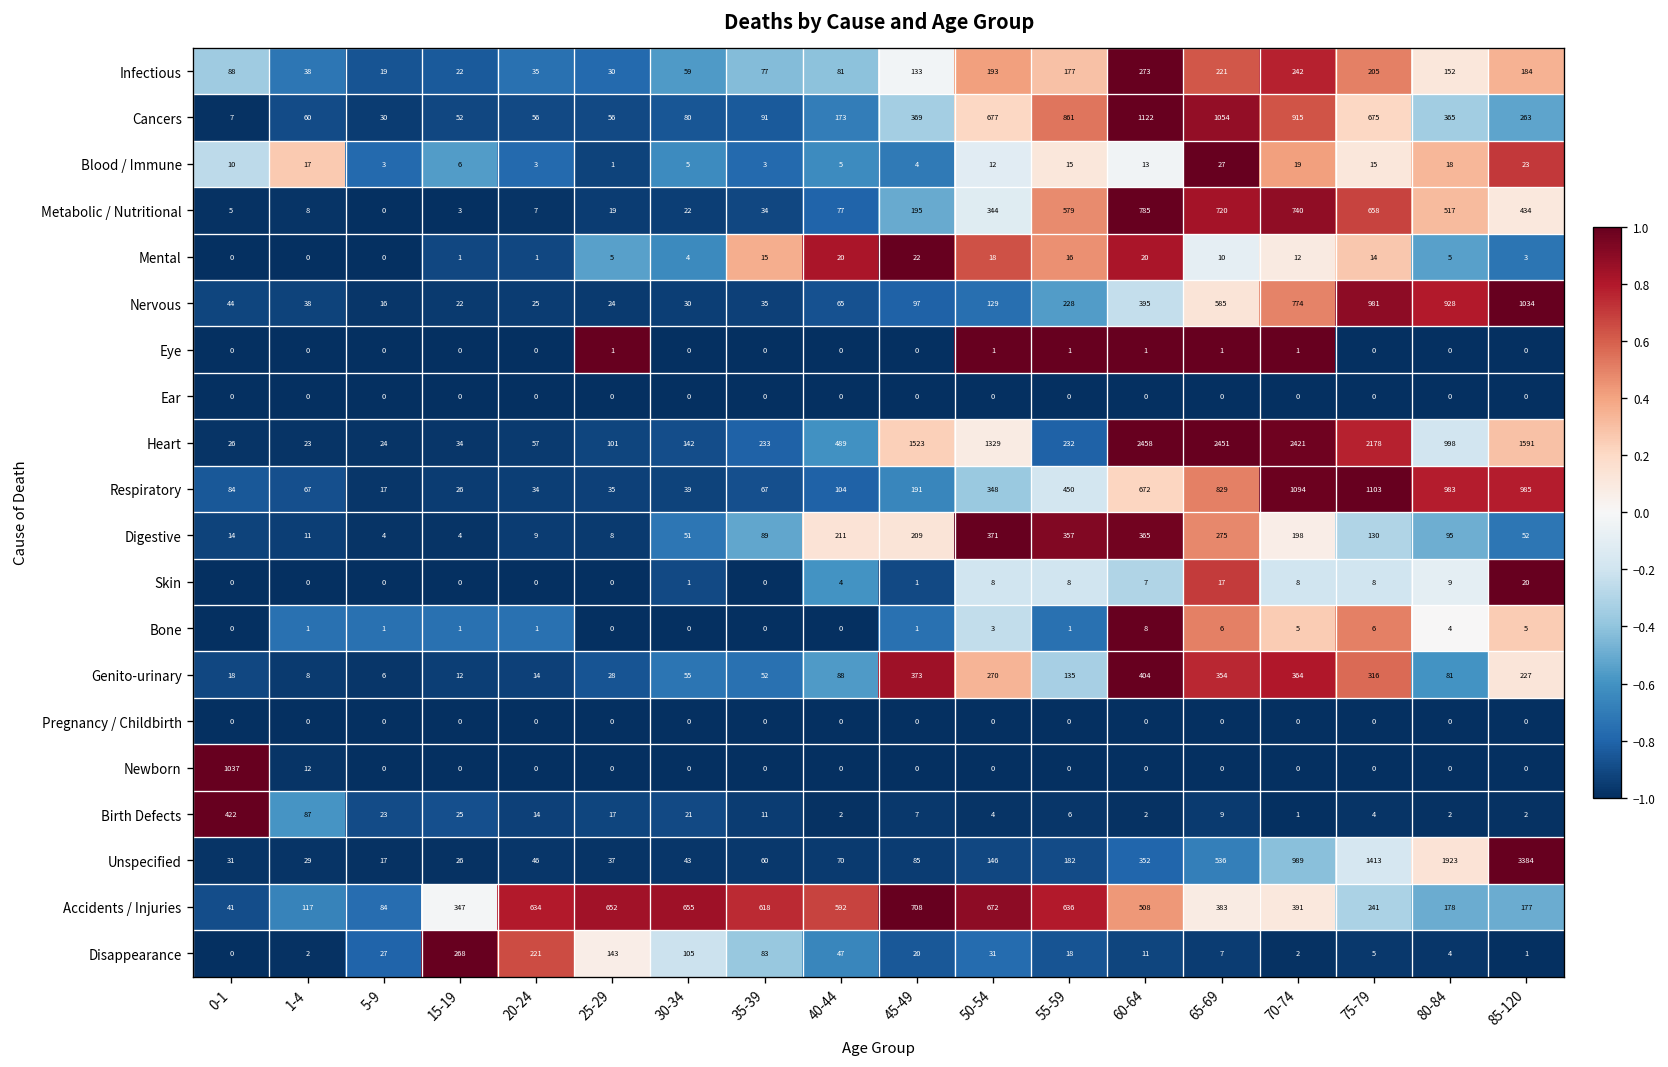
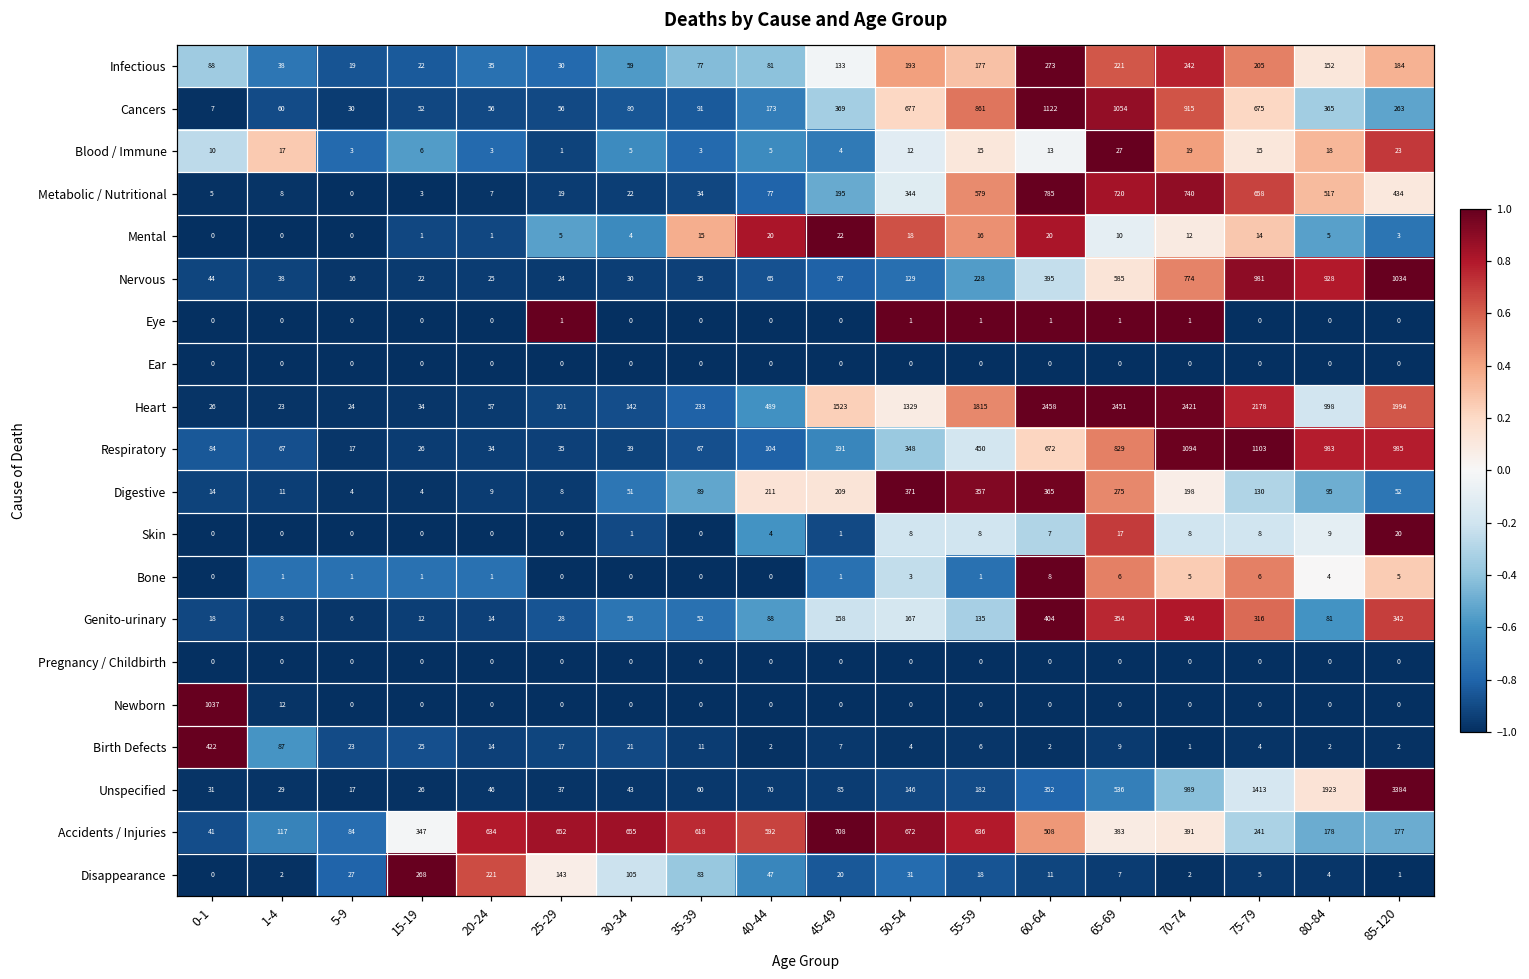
  {
    "Heart": {
      "0-1": 26,
      "1-4": 23,
      "5-9": 24,
      "15-19": 34,
      "20-24": 57,
      "25-29": 101,
      "30-34": 142,
      "35-39": 233,
      "40-44": 489,
      "45-49": 1523,
      "50-54": 1329,
-     "55-59": 232,
+     "55-59": 1815,
      "60-64": 2458,
      "65-69": 2451,
      "70-74": 2421,
      "75-79": 2178,
      "80-84": 998,
-     "85-120": 1591
+     "85-120": 1994
    },
    "Genito-urinary": {
      "0-1": 18,
      "1-4": 8,
      "5-9": 6,
      "15-19": 12,
      "20-24": 14,
      "25-29": 28,
      "30-34": 55,
      "35-39": 52,
      "40-44": 88,
-     "45-49": 373,
-     "50-54": 270,
+     "45-49": 158,
+     "50-54": 167,
      "55-59": 135,
      "60-64": 404,
      "65-69": 354,
      "70-74": 364,
      "75-79": 316,
      "80-84": 81,
-     "85-120": 227
+     "85-120": 342
    }
  }
